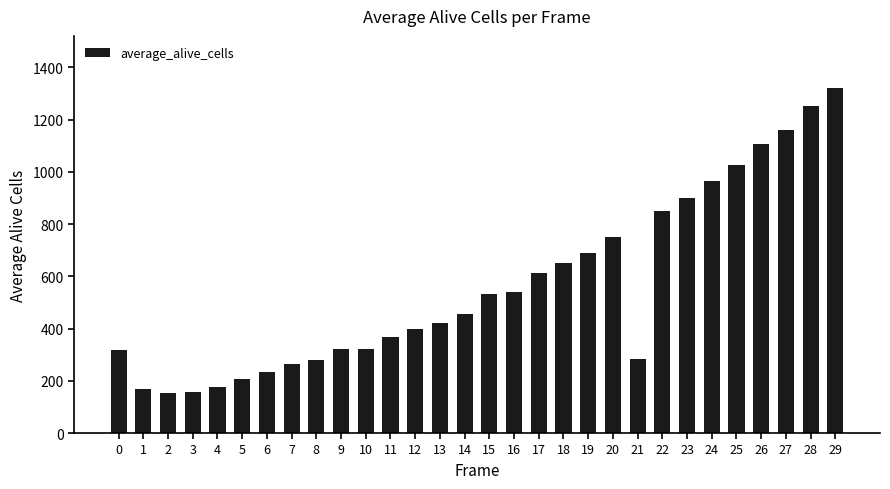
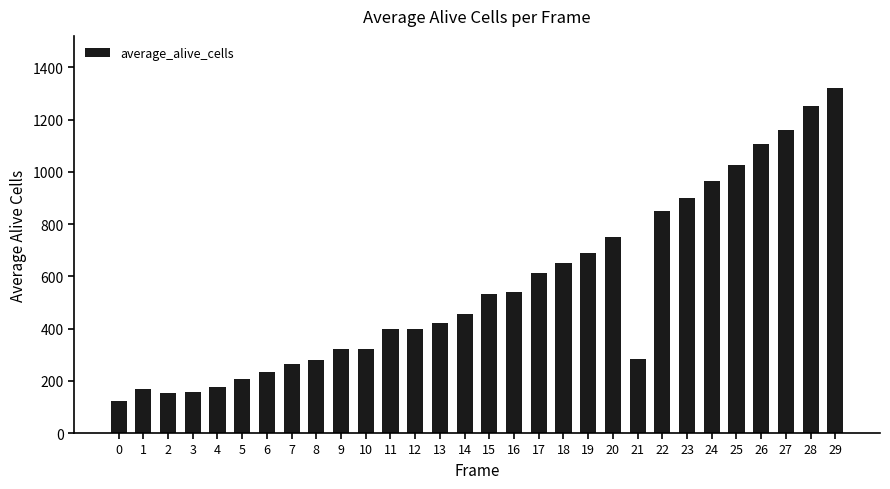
  {
-   "0": 320,
+   "0": 120,
    "1": 170,
    "2": 150,
    "3": 160,
    "4": 180,
    "5": 210,
    "6": 230,
    "7": 260,
    "8": 280,
    "9": 320,
    "10": 320,
-   "11": 370,
+   "11": 400,
    "12": 400,
    "13": 420,
    "14": 460,
    "15": 530,
    "16": 540,
    "17": 610,
    "18": 650,
    "19": 690,
    "20": 750,
    "21": 280,
    "22": 850,
    "23": 900,
    "24": 970,
    "25": 1030,
    "26": 1110,
    "27": 1160,
    "28": 1250,
    "29": 1320
  }
